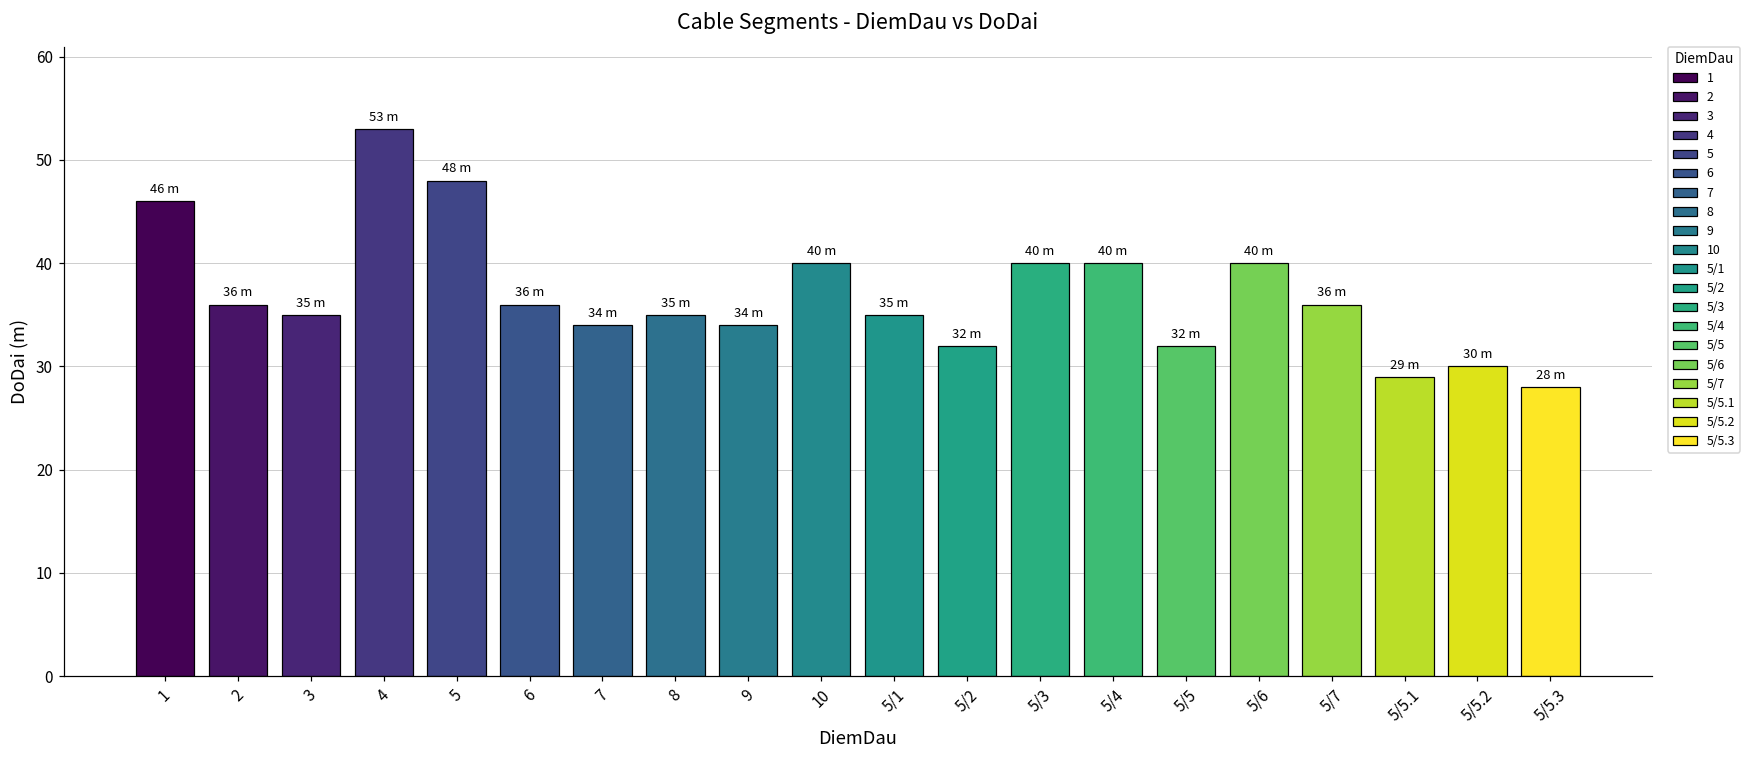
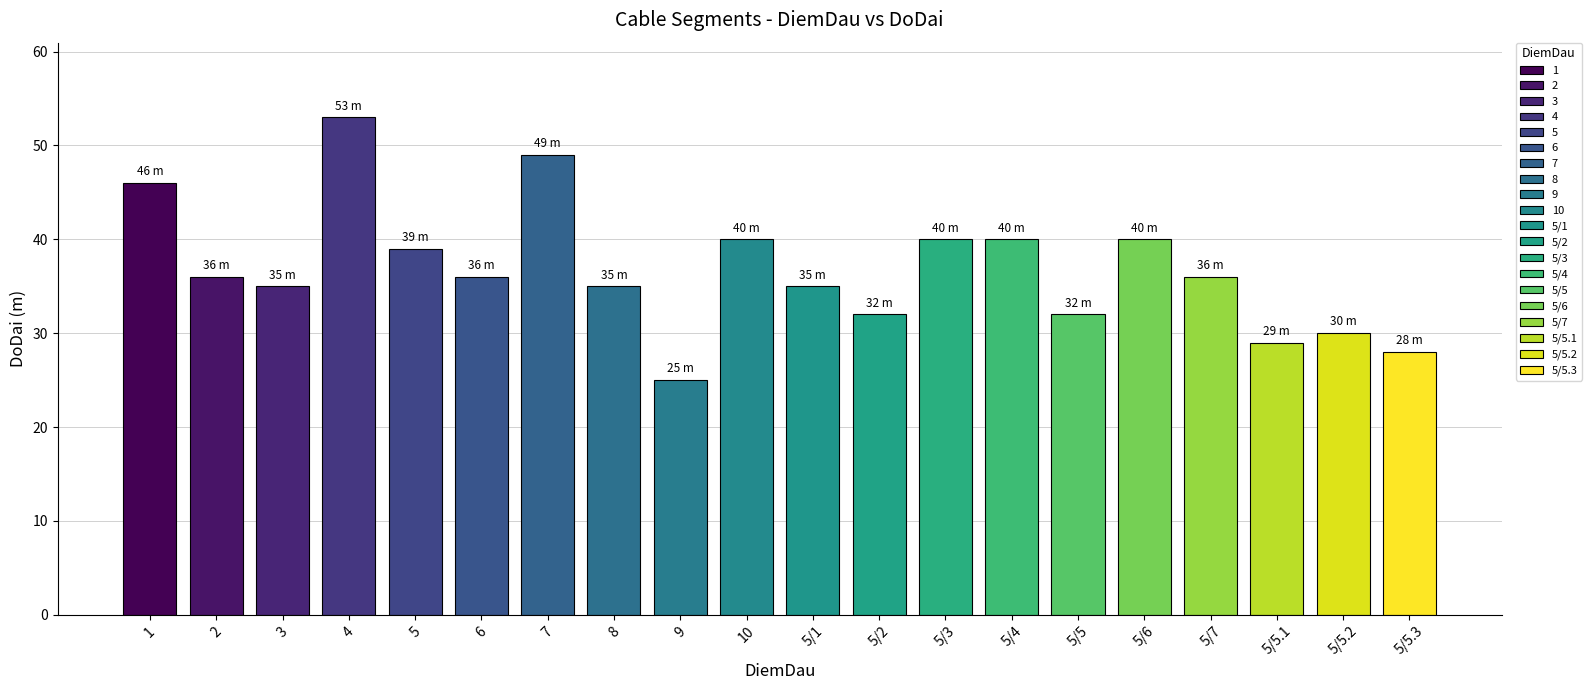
  {
    "1": 46,
    "2": 36,
    "3": 35,
    "4": 53,
-   "5": 48,
+   "5": 39,
    "6": 36,
-   "7": 34,
+   "7": 49,
    "8": 35,
-   "9": 34,
+   "9": 25,
    "10": 40,
    "5/1": 35,
    "5/2": 32,
    "5/3": 40,
    "5/4": 40,
    "5/5": 32,
    "5/6": 40,
    "5/7": 36,
    "5/5.1": 29,
    "5/5.2": 30,
    "5/5.3": 28
  }
